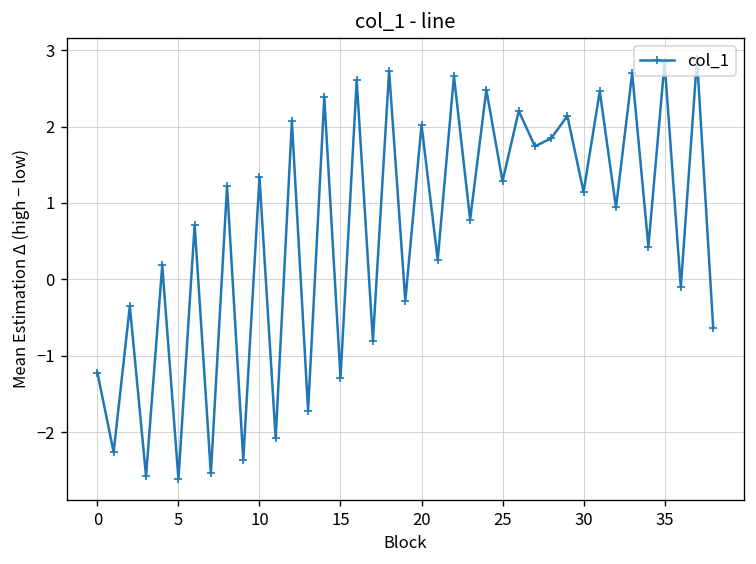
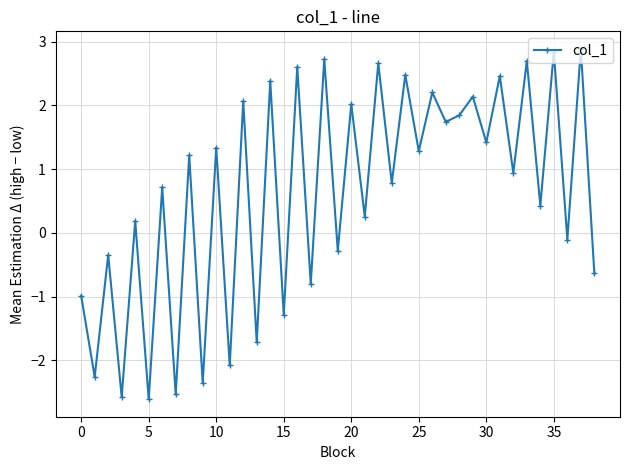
  {
-   "0": -1.2,
+   "0": -1.0,
    "5": -2.6,
    "10": 1.3,
    "15": -1.3,
    "20": 2.0,
    "25": 1.3,
-   "30": 1.1
+   "30": 1.4
  }
